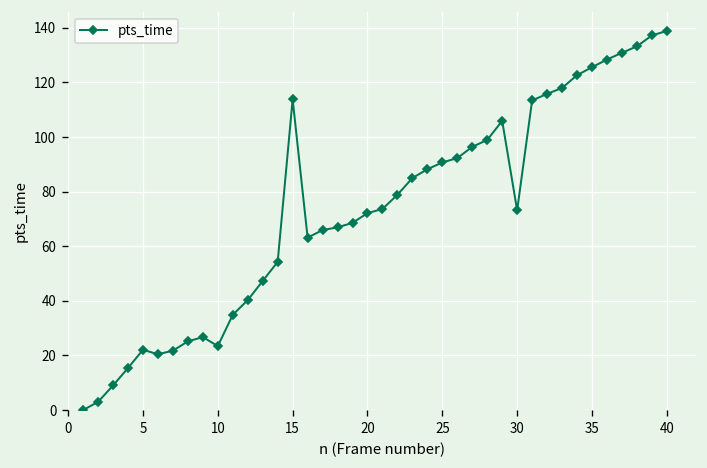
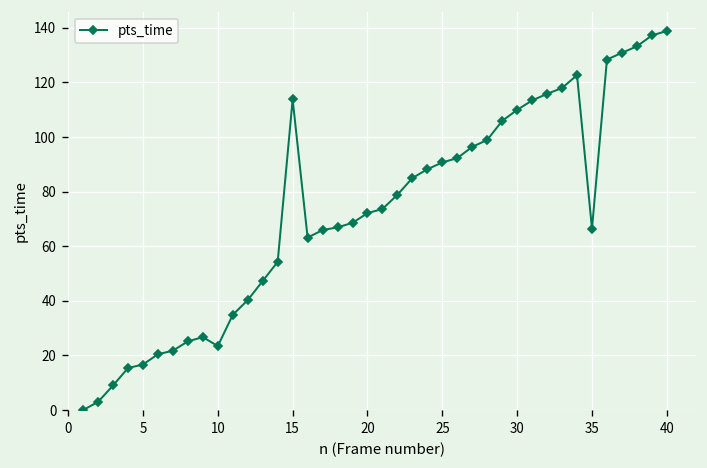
  {
-   "5": 22,
+   "5": 17,
    "10": 23,
    "15": 114,
    "20": 72,
    "25": 91,
-   "30": 73,
-   "35": 126,
+   "30": 110,
+   "35": 66,
    "40": 139
  }
